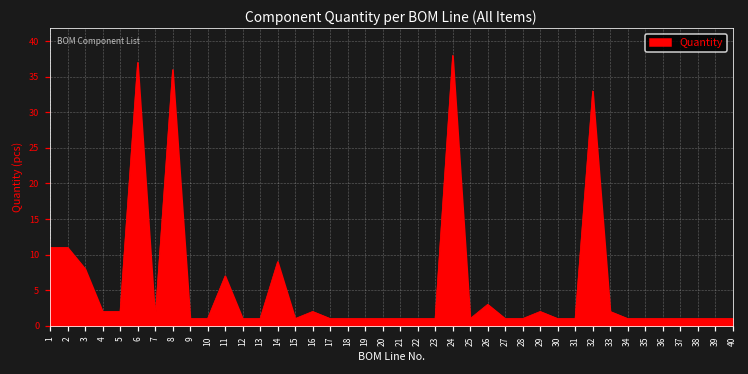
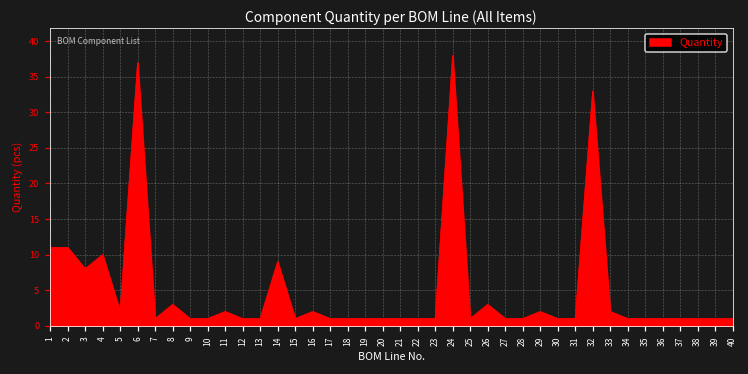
  {
    "1": 11,
    "2": 11,
    "3": 8,
-   "4": 2,
+   "4": 10,
    "5": 2,
    "6": 37,
    "7": 1,
-   "8": 36,
+   "8": 3,
    "9": 1,
    "10": 1,
-   "11": 7,
+   "11": 2,
    "12": 1,
    "13": 1,
    "14": 9,
    "15": 1,
    "16": 2,
    "17": 1,
    "18": 1,
    "19": 1,
    "20": 1,
    "21": 1,
    "22": 1,
    "23": 1,
    "24": 38,
    "25": 1,
    "26": 3,
    "27": 1,
    "28": 1,
    "29": 2,
    "30": 1,
    "31": 1,
    "32": 33,
    "33": 2,
    "34": 1,
    "35": 1,
    "36": 1,
    "37": 1,
    "38": 1,
    "39": 1,
    "40": 1
  }
